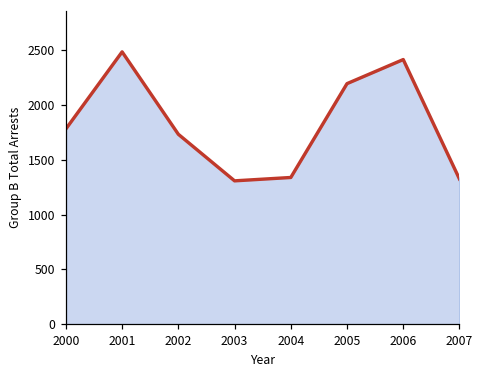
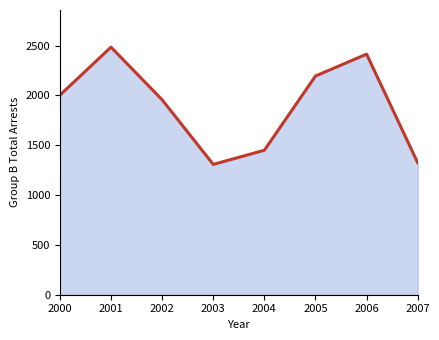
  {
-   "2000": 1800,
+   "2000": 2000,
    "2001": 2500,
-   "2002": 1700,
+   "2002": 2000,
    "2003": 1300,
-   "2004": 1300,
+   "2004": 1500,
    "2005": 2200,
    "2006": 2400,
    "2007": 1300
  }
